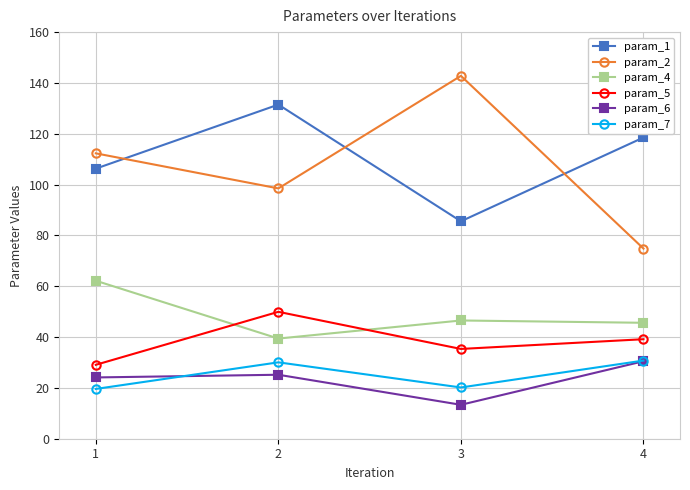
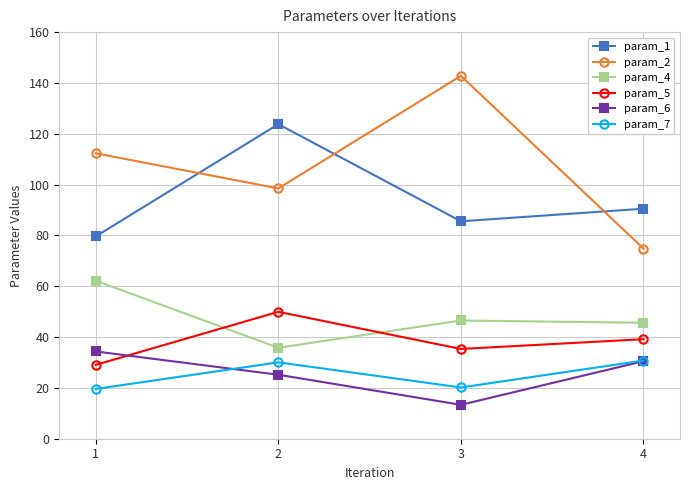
  {
    "param_1": {
-     "1": 106,
-     "2": 131,
+     "1": 80,
+     "2": 124,
      "3": 86,
-     "4": 119
+     "4": 91
    },
    "param_2": {
      "1": 112,
      "2": 98,
      "3": 143,
      "4": 75
    },
    "param_4": {
      "1": 62,
-     "2": 39,
+     "2": 36,
      "3": 47,
      "4": 46
    },
    "param_5": {
      "1": 29,
      "2": 50,
      "3": 35,
      "4": 39
    },
    "param_6": {
-     "1": 24,
+     "1": 34,
      "2": 25,
      "3": 13
    },
    "param_7": {
      "1": 20,
      "2": 30,
      "3": 20
    }
  }
